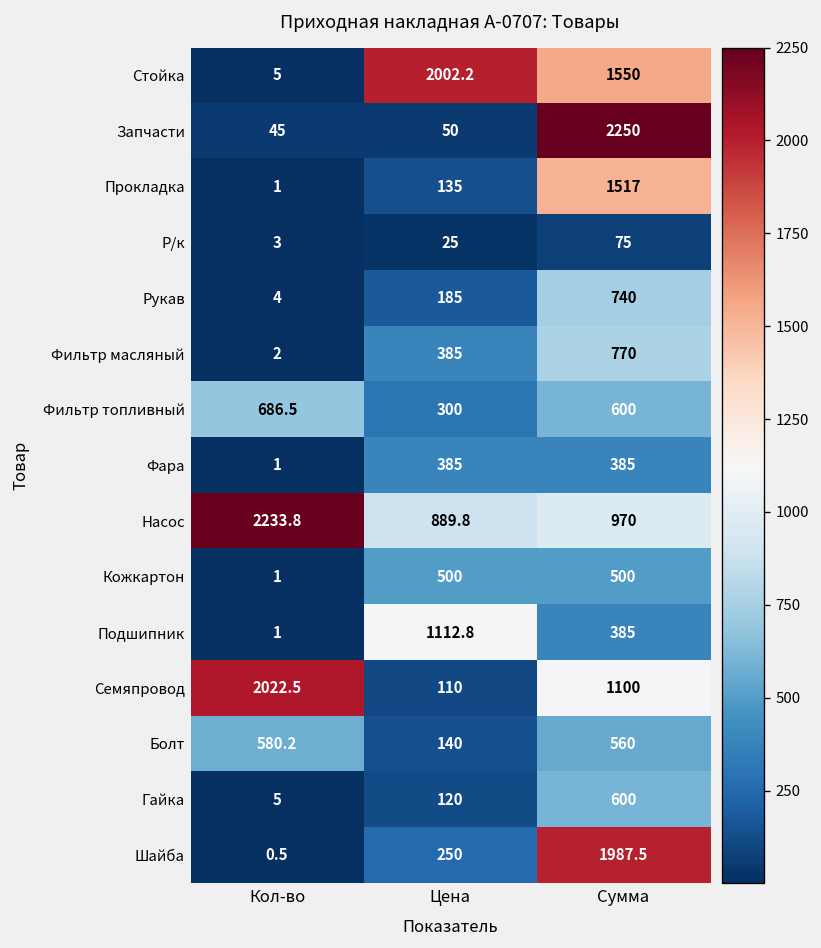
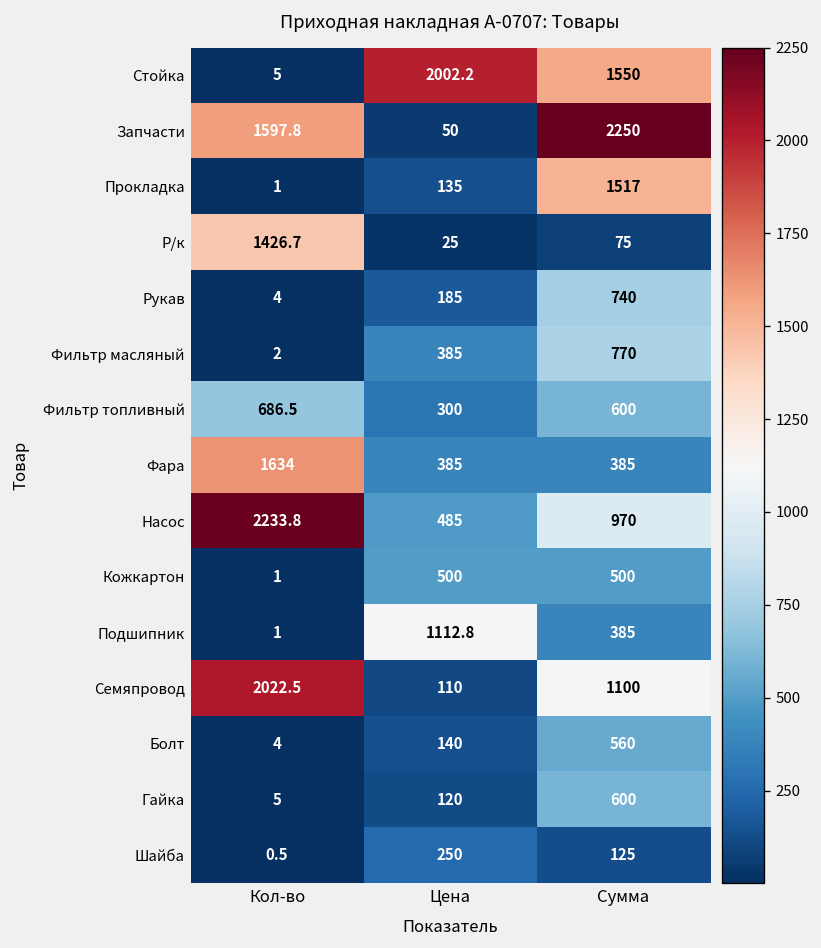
  {
    "Стойка": {
      "Кол-во": 5,
      "Цена": 2002.2,
      "Сумма": 1550
    },
    "Запчасти": {
-     "Кол-во": 45,
+     "Кол-во": 1597.8,
      "Цена": 50,
      "Сумма": 2250
    },
    "Прокладка": {
      "Кол-во": 1,
      "Цена": 135,
      "Сумма": 1517
    },
    "Р/к": {
-     "Кол-во": 3,
+     "Кол-во": 1426.7,
      "Цена": 25,
      "Сумма": 75
    },
    "Рукав": {
      "Кол-во": 4,
      "Цена": 185,
      "Сумма": 740
    },
    "Фильтр масляный": {
      "Кол-во": 2,
      "Цена": 385,
      "Сумма": 770
    },
    "Фильтр топливный": {
      "Кол-во": 686.5,
      "Цена": 300,
      "Сумма": 600
    },
    "Фара": {
-     "Кол-во": 1,
+     "Кол-во": 1634,
      "Цена": 385,
      "Сумма": 385
    },
    "Насос": {
      "Кол-во": 2233.8,
-     "Цена": 889.8,
+     "Цена": 485,
      "Сумма": 970
    },
    "Кожкартон": {
      "Кол-во": 1,
      "Цена": 500,
      "Сумма": 500
    },
    "Подшипник": {
      "Кол-во": 1,
      "Цена": 1112.8,
      "Сумма": 385
    },
    "Семяпровод": {
      "Кол-во": 2022.5,
      "Цена": 110,
      "Сумма": 1100
    },
    "Болт": {
-     "Кол-во": 580.2,
+     "Кол-во": 4,
      "Цена": 140,
      "Сумма": 560
    },
    "Гайка": {
      "Кол-во": 5,
      "Цена": 120,
      "Сумма": 600
    },
    "Шайба": {
      "Кол-во": 0.5,
      "Цена": 250,
-     "Сумма": 1987.5
+     "Сумма": 125
    }
  }
